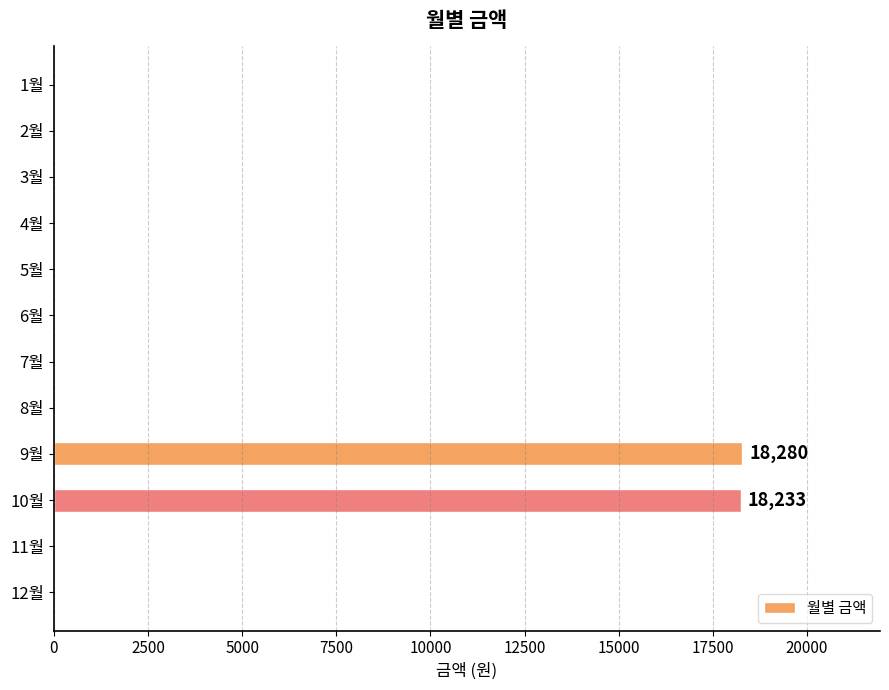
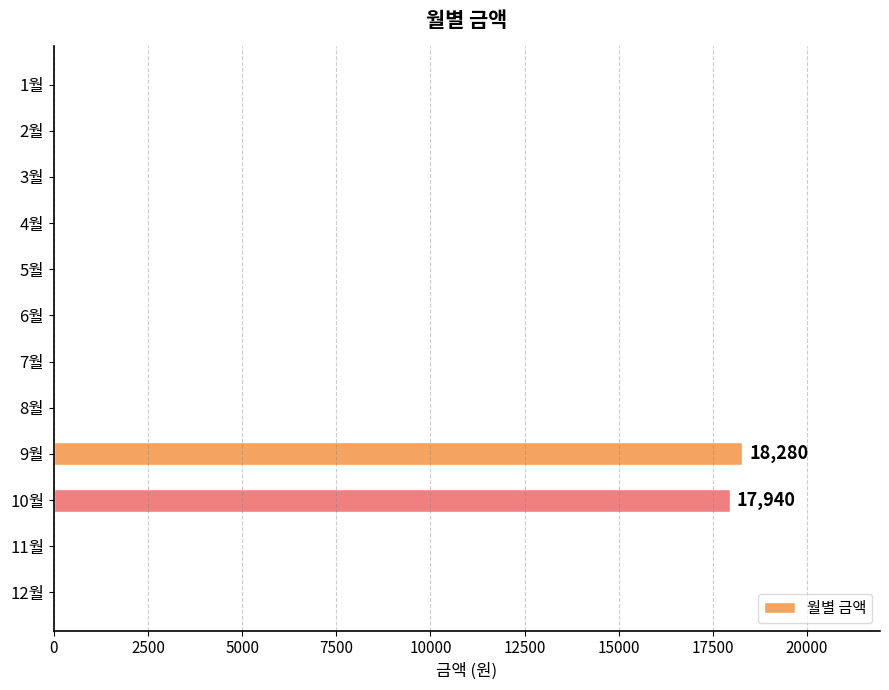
  {
    "9월": "18,280",
-   "10월": "18,233"
+   "10월": "17,940"
  }
